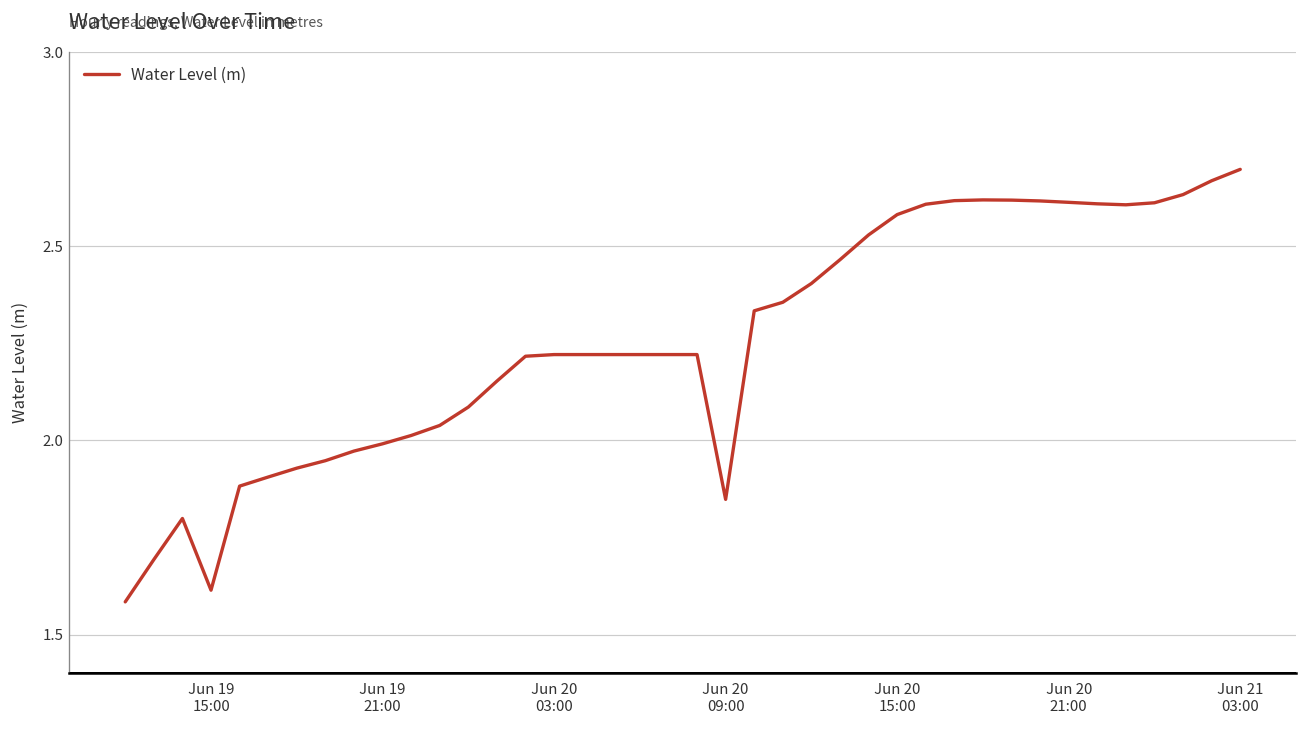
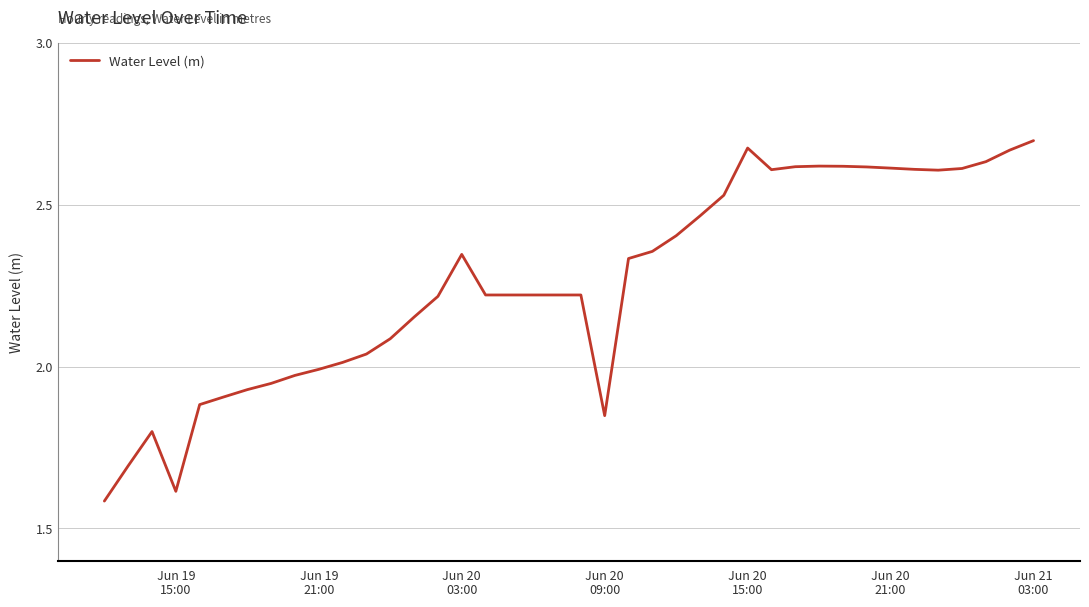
  {
    "Jun 19 15:00": 1.61,
    "Jun 19 21:00": 1.99,
-   "Jun 20 03:00": 2.22,
+   "Jun 20 03:00": 2.35,
    "Jun 20 09:00": 1.85,
-   "Jun 20 15:00": 2.58,
+   "Jun 20 15:00": 2.68,
    "Jun 20 21:00": 2.61,
    "Jun 21 03:00": 2.70
  }
